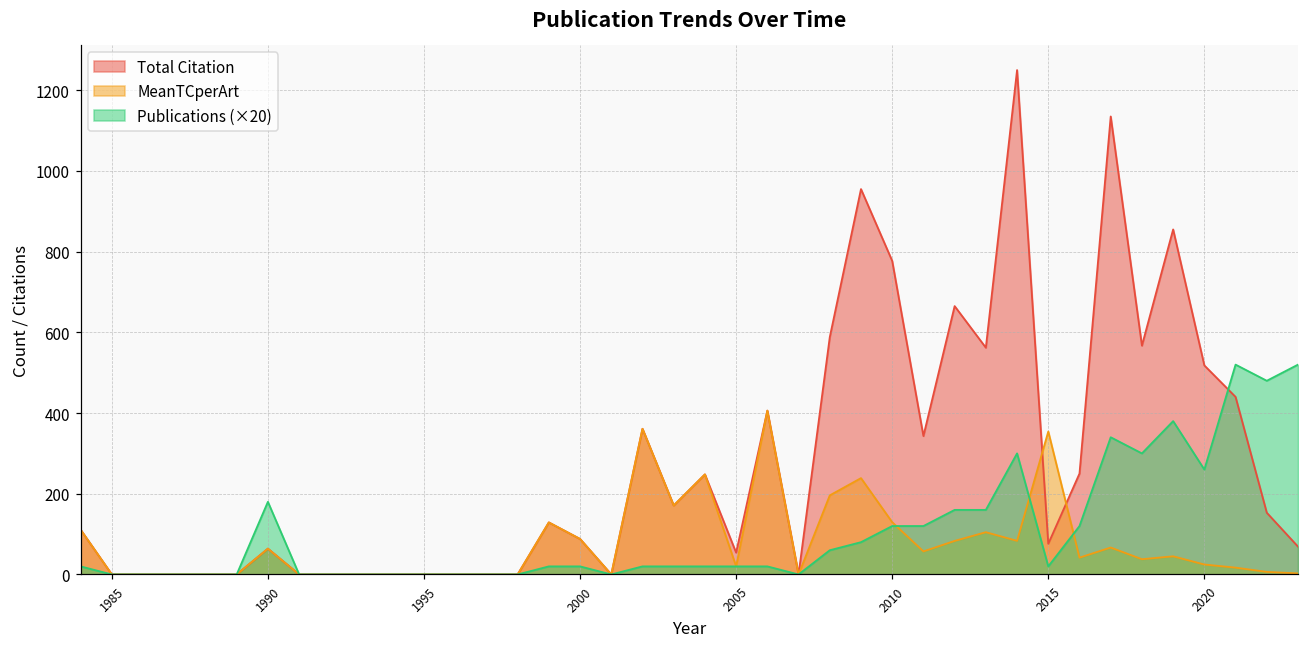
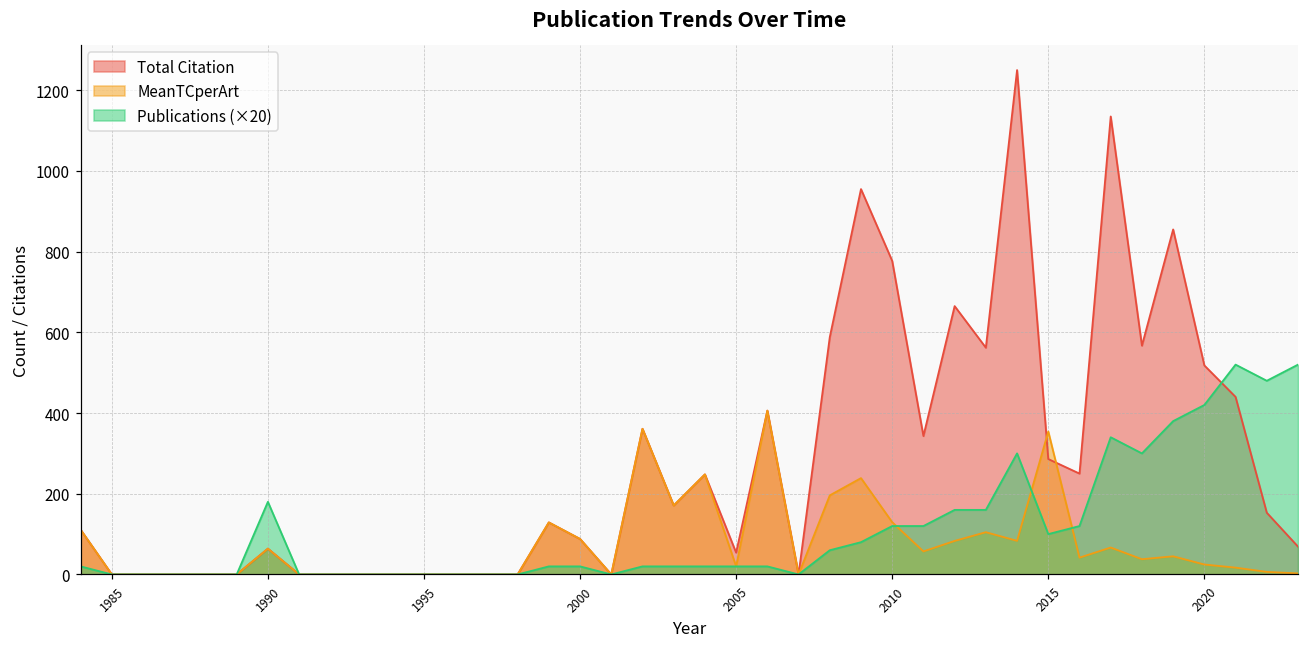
  {
    "Total Citation": {
      "2005": 50,
      "2010": 780,
-     "2015": 80,
+     "2015": 290,
      "2020": 520
    },
    "MeanTCperArt": {
      "2010": 130,
      "2015": 350,
      "2020": 20
    },
    "Publications (×20)": {
      "1990": 180,
      "2000": 20,
      "2010": 120,
-     "2015": 20,
-     "2020": 260
+     "2015": 100,
+     "2020": 420
    }
  }
